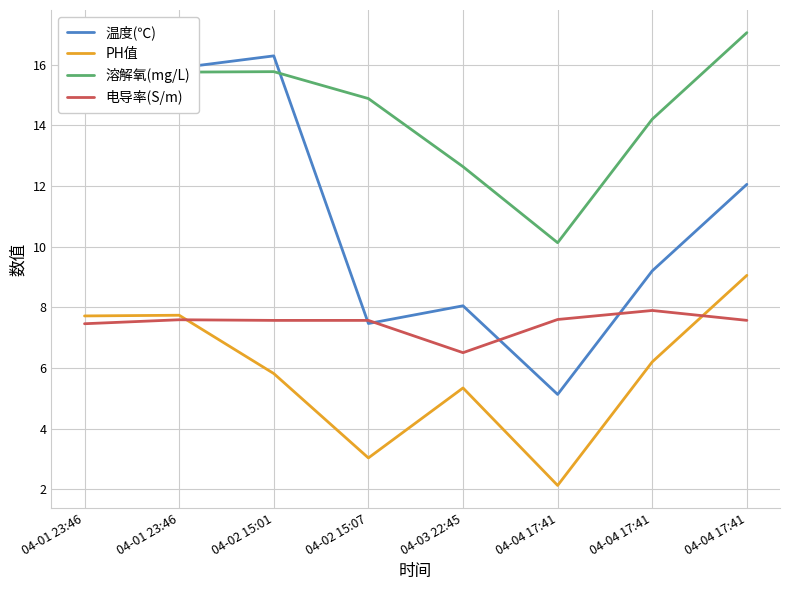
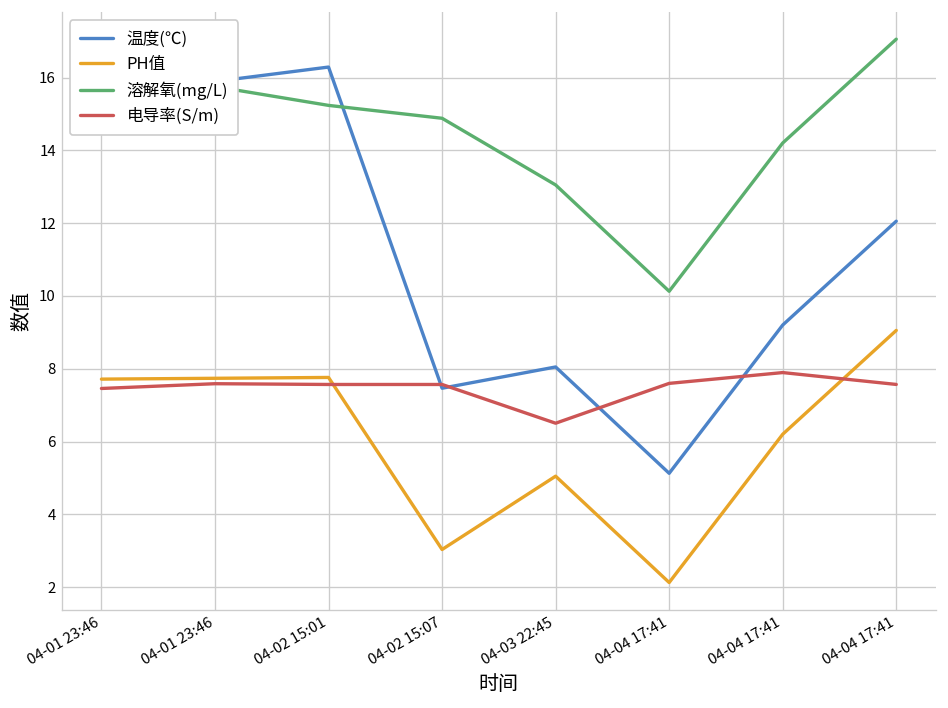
  {
    "温度(℃)": {
      "04-02 15:01": 16.3,
      "04-02 15:07": 7.5,
      "04-03 22:45": 8.0
    },
    "PH值": {
-     "04-02 15:01": 5.8,
+     "04-02 15:01": 7.8,
      "04-02 15:07": 3.0,
-     "04-03 22:45": 5.3
+     "04-03 22:45": 5.0
    },
    "溶解氧(mg/L)": {
-     "04-02 15:01": 15.8,
+     "04-02 15:01": 15.2,
      "04-02 15:07": 14.9,
-     "04-03 22:45": 12.6
+     "04-03 22:45": 13.0
    },
    "电导率(S/m)": {
      "04-02 15:01": 7.6,
      "04-02 15:07": 7.6,
      "04-03 22:45": 6.5
    }
  }
